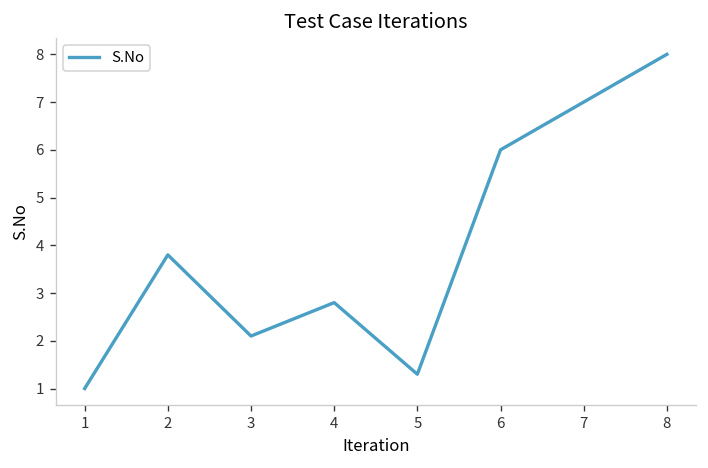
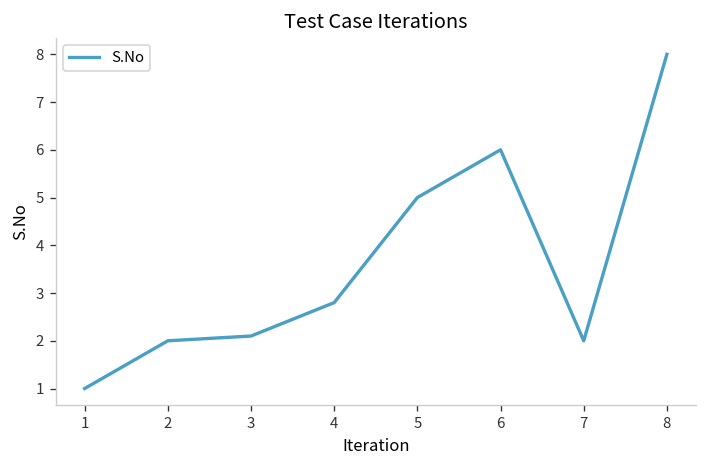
  {
    "1": 1.0,
-   "2": 3.8,
+   "2": 2.0,
    "3": 2.1,
    "4": 2.8,
-   "5": 1.3,
+   "5": 5.0,
    "6": 6.0,
-   "7": 7,
+   "7": 2,
    "8": 8.0
  }
